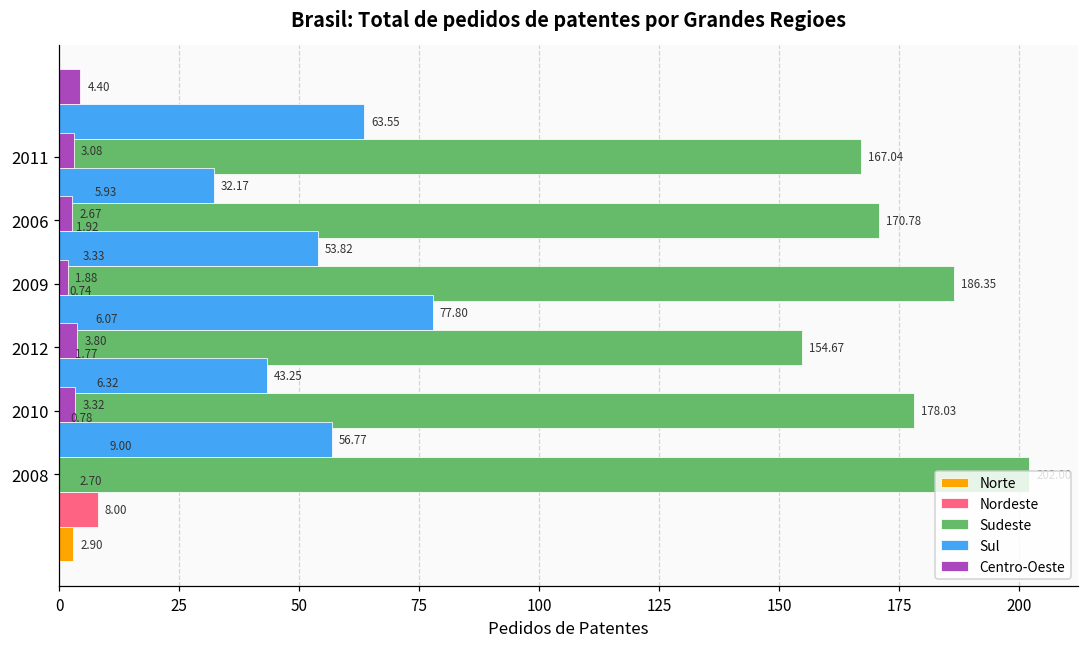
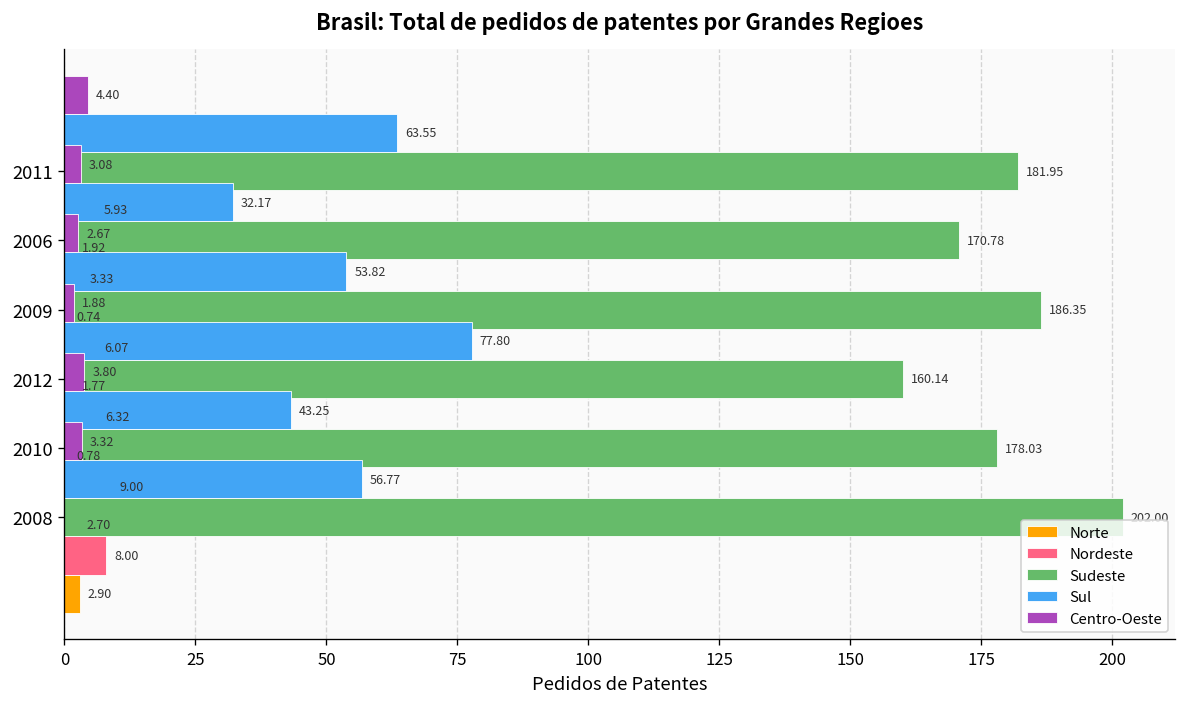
  {
    "Sudeste": {
-     "2011": 167.04,
+     "2011": 181.95,
      "2006": 170.78,
      "2009": 186.35,
-     "2012": 154.67,
+     "2012": 160.14,
      "2010": 178.03
    }
  }
